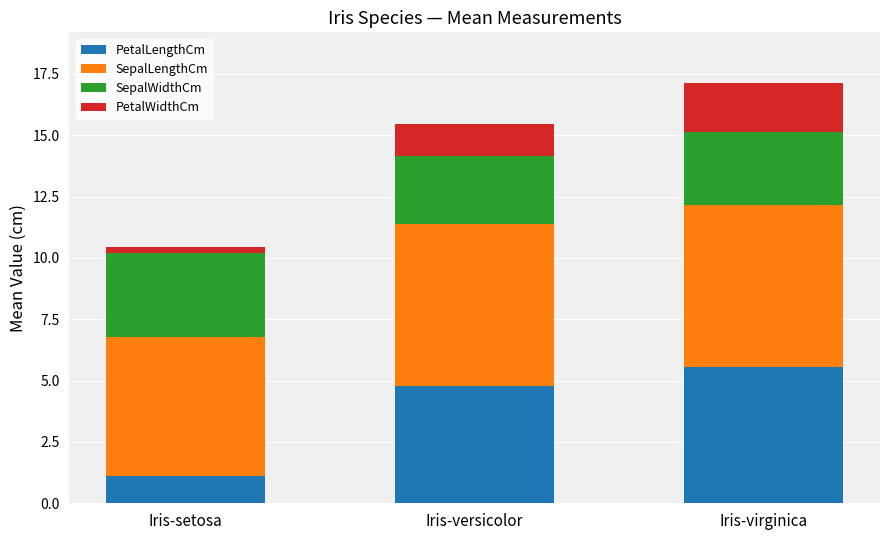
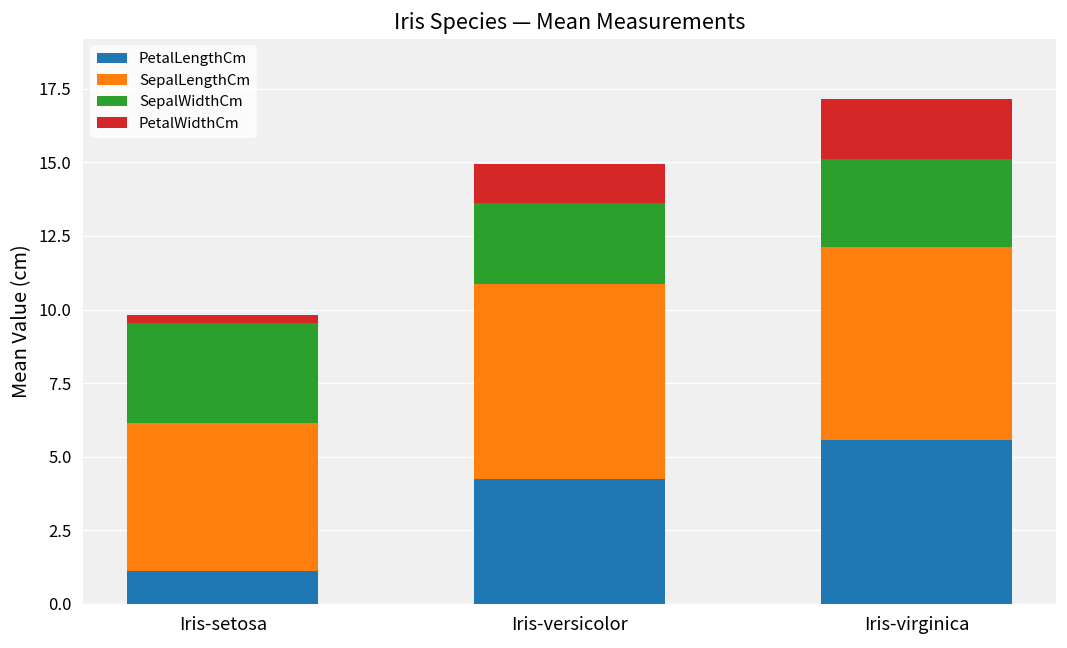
  {
    "PetalLengthCm": {
      "Iris-setosa": 1.1,
-     "Iris-versicolor": 4.8,
+     "Iris-versicolor": 4.3,
      "Iris-virginica": 5.6
    },
    "SepalLengthCm": {
-     "Iris-setosa": 5.7,
+     "Iris-setosa": 5.0,
      "Iris-versicolor": 6.6,
      "Iris-virginica": 6.6
    },
    "SepalWidthCm": {
      "Iris-setosa": 3.4,
      "Iris-versicolor": 2.8,
      "Iris-virginica": 3.0
    },
    "PetalWidthCm": {
      "Iris-setosa": 0.2,
      "Iris-versicolor": 1.3,
      "Iris-virginica": 2.0
    }
  }
